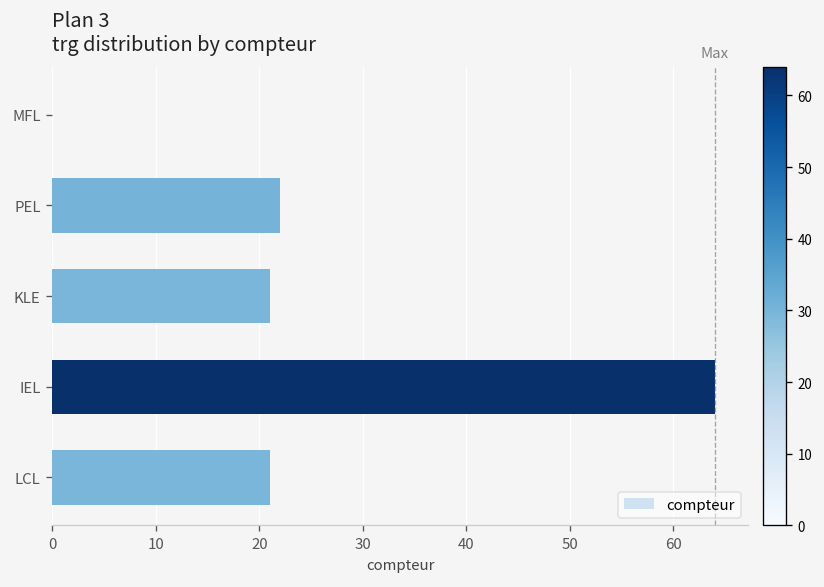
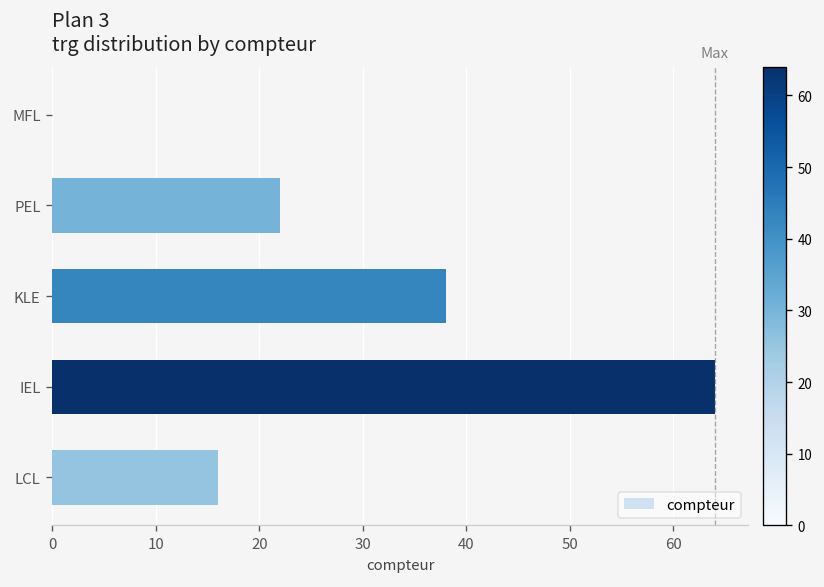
  {
    "MFL": 0,
    "PEL": 22,
-   "KLE": 21,
+   "KLE": 38,
    "IEL": 64,
-   "LCL": 21
+   "LCL": 16
  }
